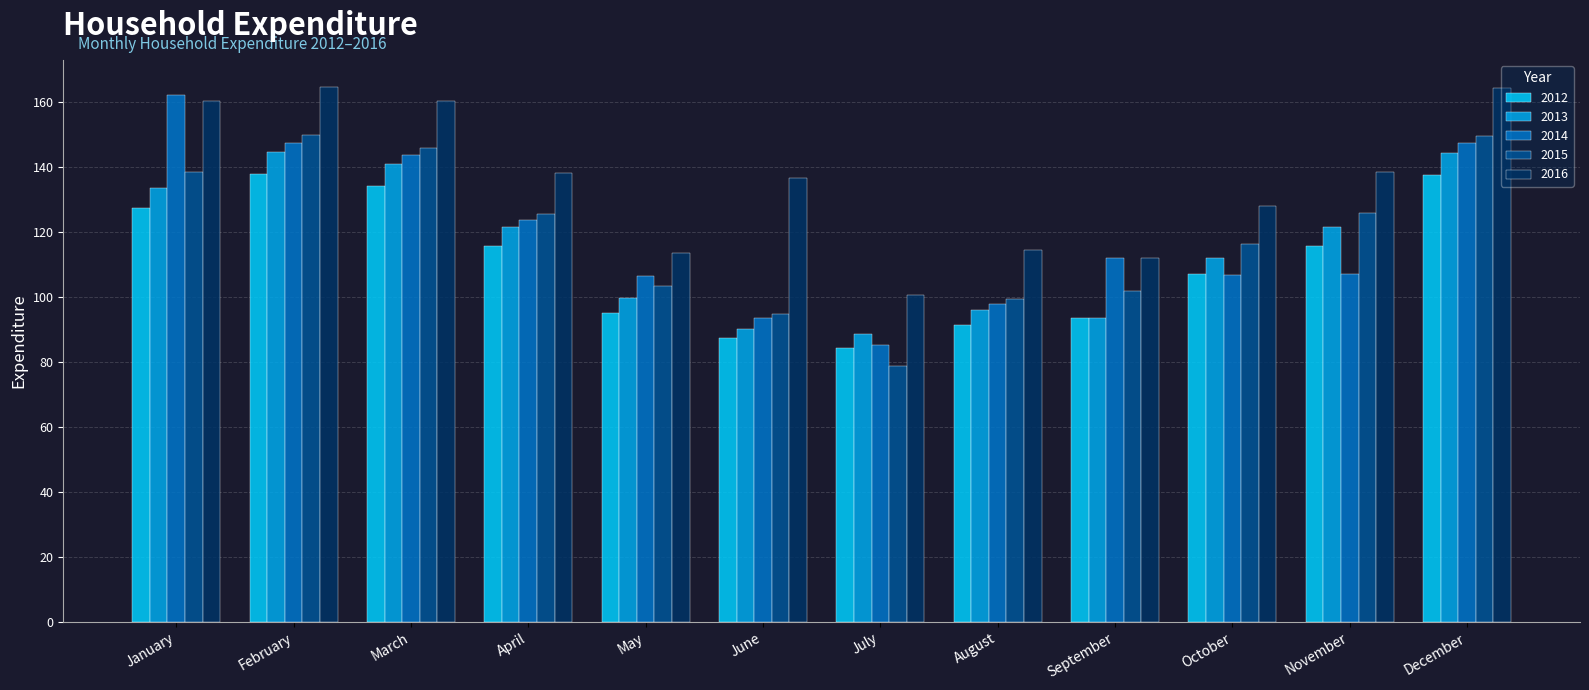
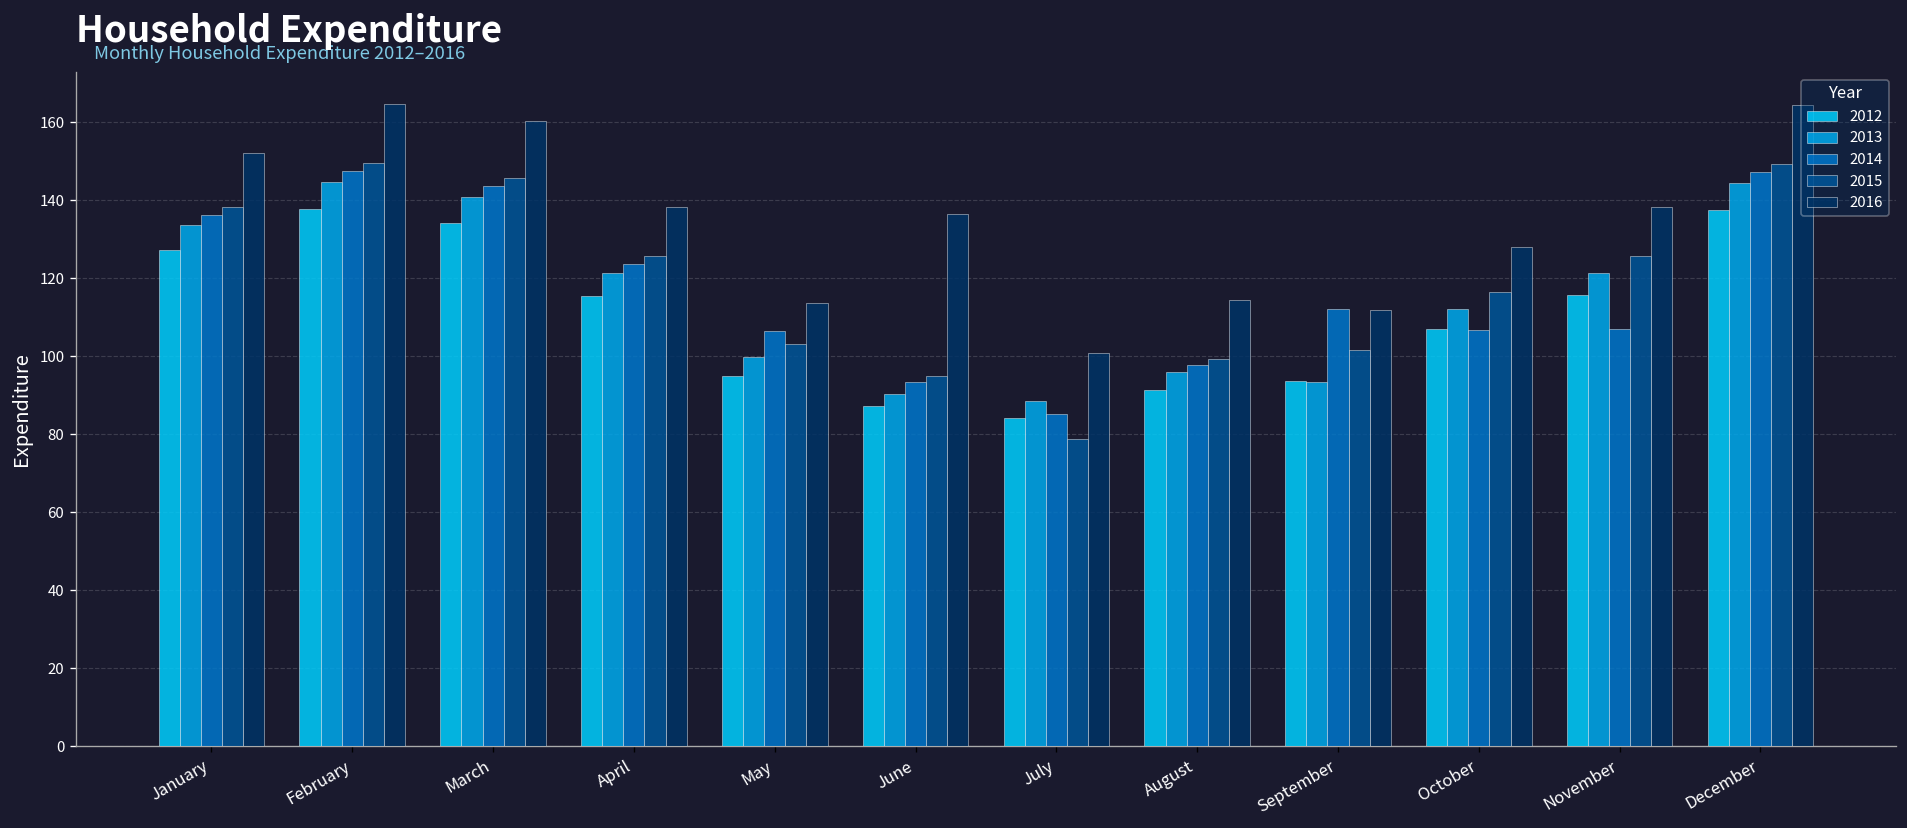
  {
    "2014": {
-     "January": 162,
+     "January": 136,
      "February": 147,
      "March": 144,
      "April": 124,
      "May": 106,
      "June": 93,
      "July": 85,
      "August": 98,
      "September": 112,
      "October": 107,
      "November": 107,
      "December": 147
    },
    "2015": {
      "January": 138,
      "February": 150,
      "March": 146,
      "April": 126,
      "May": 103,
      "June": 95,
      "July": 79,
      "August": 99,
      "September": 102,
      "October": 116,
      "November": 126,
      "December": 149
    },
    "2016": {
-     "January": 160,
+     "January": 152,
      "February": 165,
      "March": 160,
      "April": 138,
      "May": 114,
      "June": 137,
      "July": 101,
      "August": 115,
      "September": 112,
      "October": 128,
      "November": 138
    }
  }
